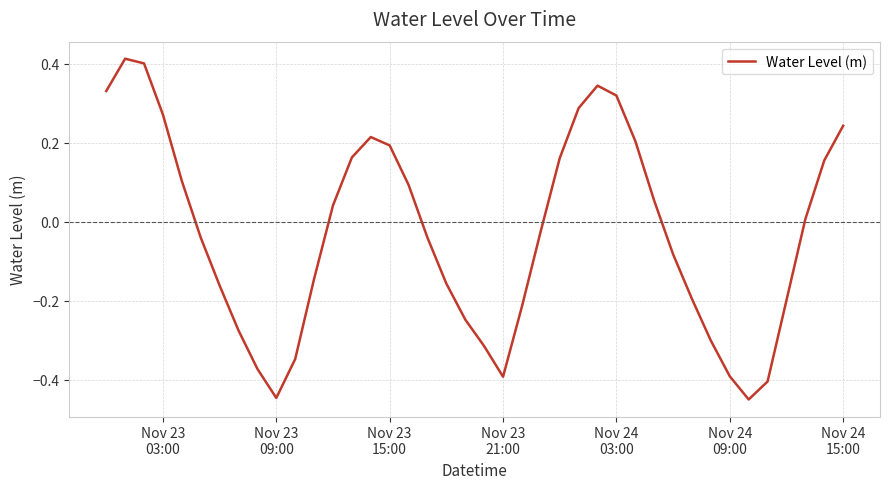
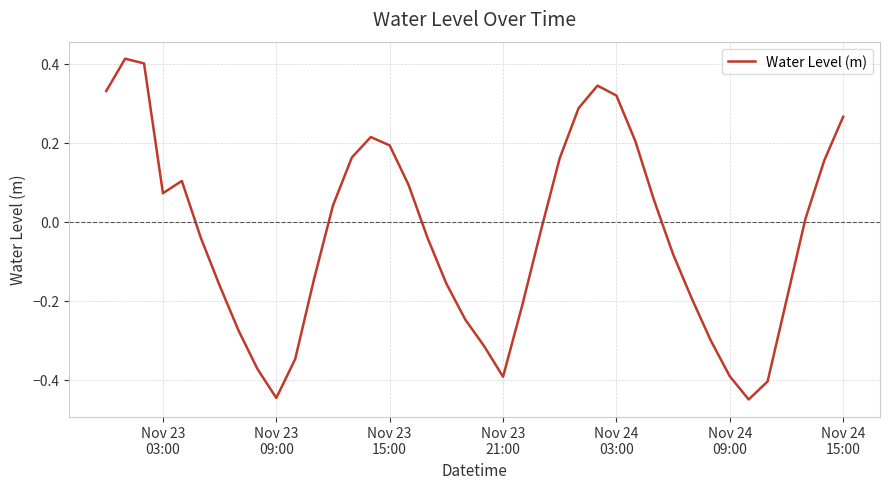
  {
-   "Nov 23 03:00": 0.27,
+   "Nov 23 03:00": 0.07,
    "Nov 23 09:00": -0.45,
    "Nov 23 15:00": 0.19,
    "Nov 23 21:00": -0.39,
    "Nov 24 03:00": 0.32,
    "Nov 24 09:00": -0.39,
-   "Nov 24 15:00": 0.24
+   "Nov 24 15:00": 0.27
  }
